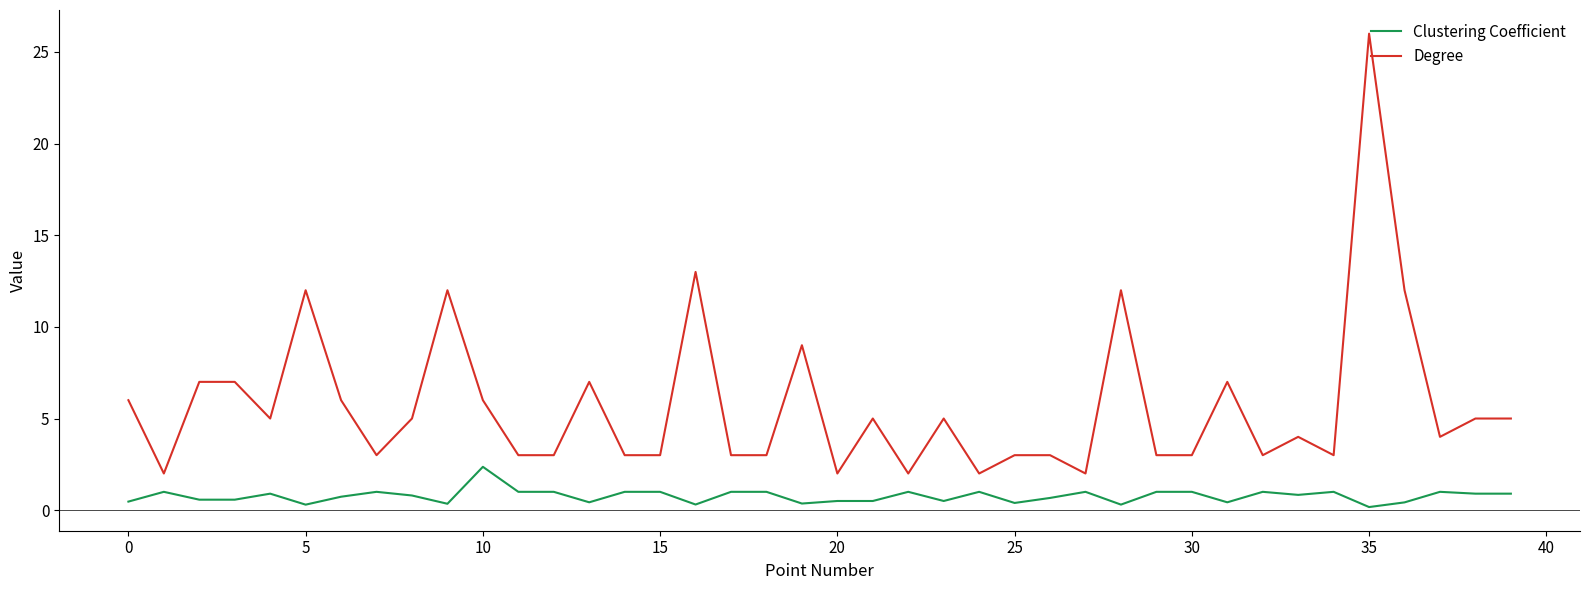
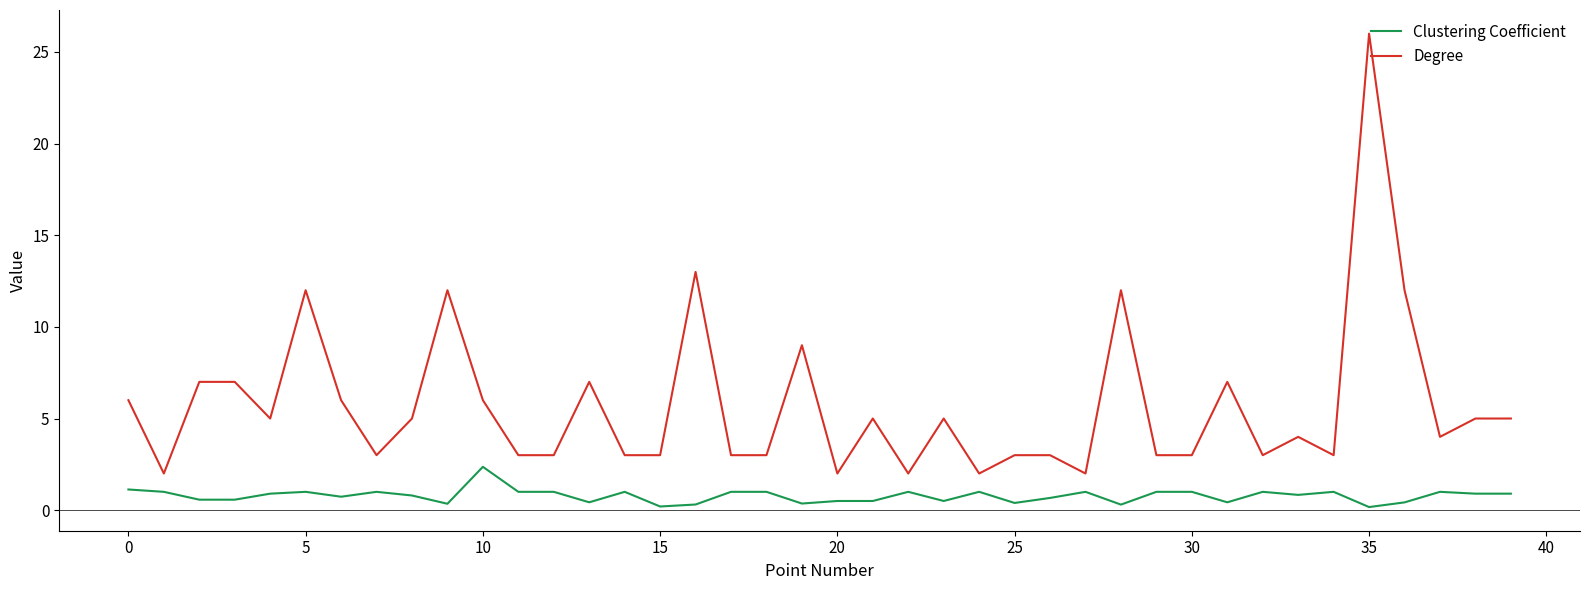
  {
    "Clustering Coefficient": {
-     "0": 0.5,
-     "5": 0.3,
+     "0": 1.1,
+     "5": 1.0,
      "10": 2.4,
-     "15": 1.0,
+     "15": 0.2,
      "20": 0.5,
      "25": 0.4,
      "30": 1.0,
      "35": 0.2
    },
    "Degree": {
      "0": 6.0,
      "5": 12.0,
      "10": 6.0,
      "15": 3.0,
      "20": 2.0,
      "25": 3.0,
      "30": 3.0,
      "35": 26.0
    }
  }
